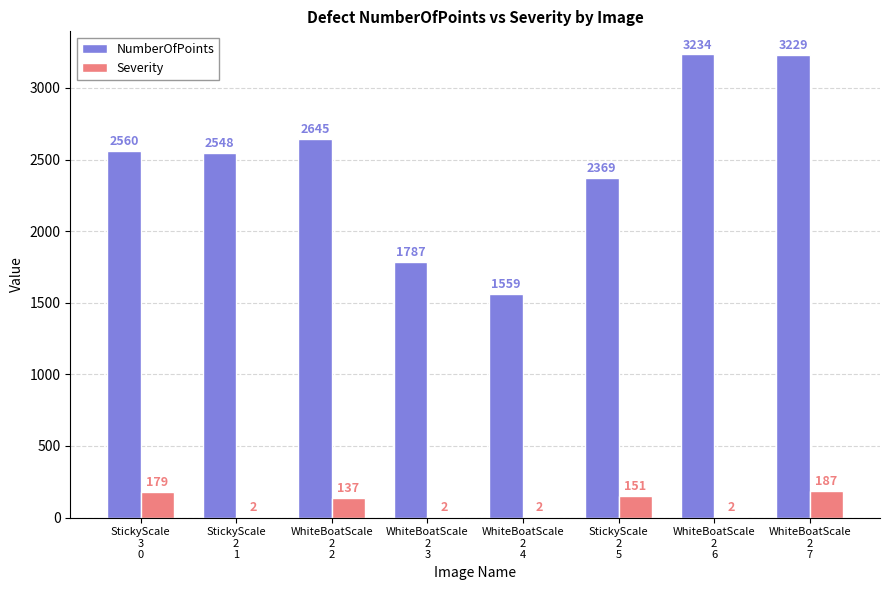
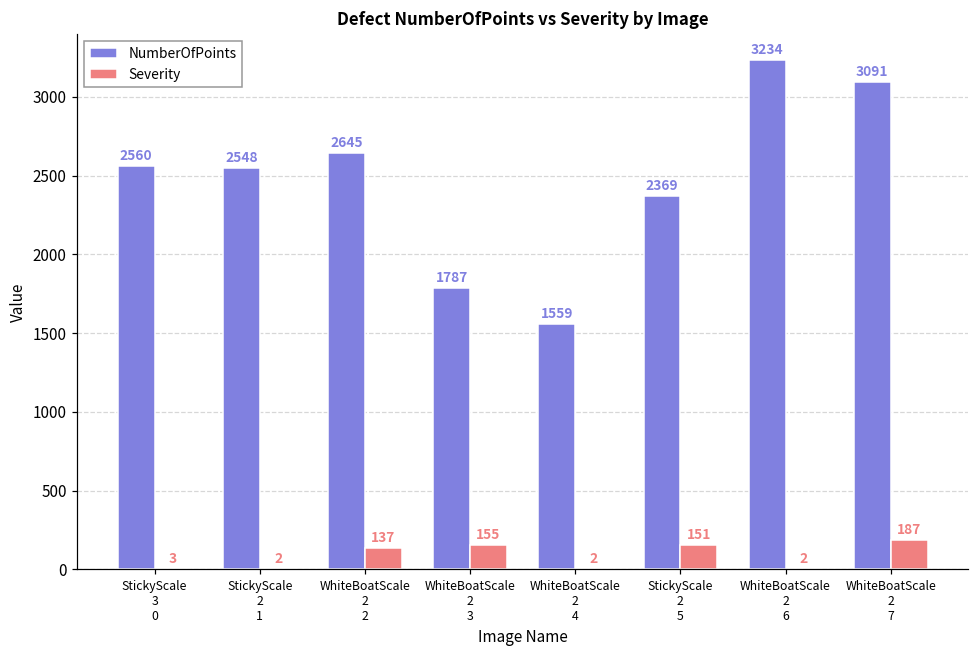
  {
    "NumberOfPoints": {
      "StickyScale 3 0": 2560,
      "StickyScale 2 1": 2548,
      "WhiteBoatScale 2 2": 2645,
      "WhiteBoatScale 2 3": 1787,
      "WhiteBoatScale 2 4": 1559,
      "StickyScale 2 5": 2369,
      "WhiteBoatScale 2 6": 3234,
-     "WhiteBoatScale 2 7": 3229
+     "WhiteBoatScale 2 7": 3091
    },
    "Severity": {
-     "StickyScale 3 0": 179,
+     "StickyScale 3 0": 3,
      "StickyScale 2 1": 2,
      "WhiteBoatScale 2 2": 137,
-     "WhiteBoatScale 2 3": 2,
+     "WhiteBoatScale 2 3": 155,
      "WhiteBoatScale 2 4": 2,
      "StickyScale 2 5": 151,
      "WhiteBoatScale 2 6": 2,
      "WhiteBoatScale 2 7": 187
    }
  }
